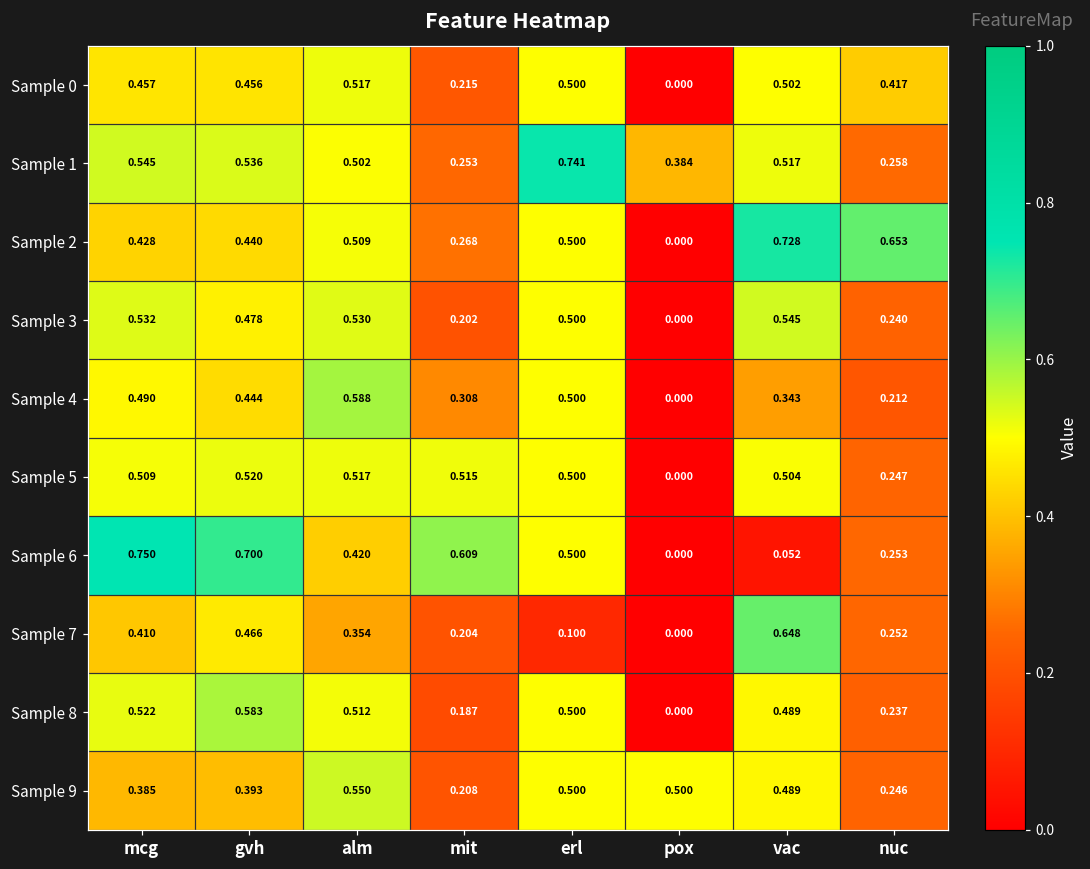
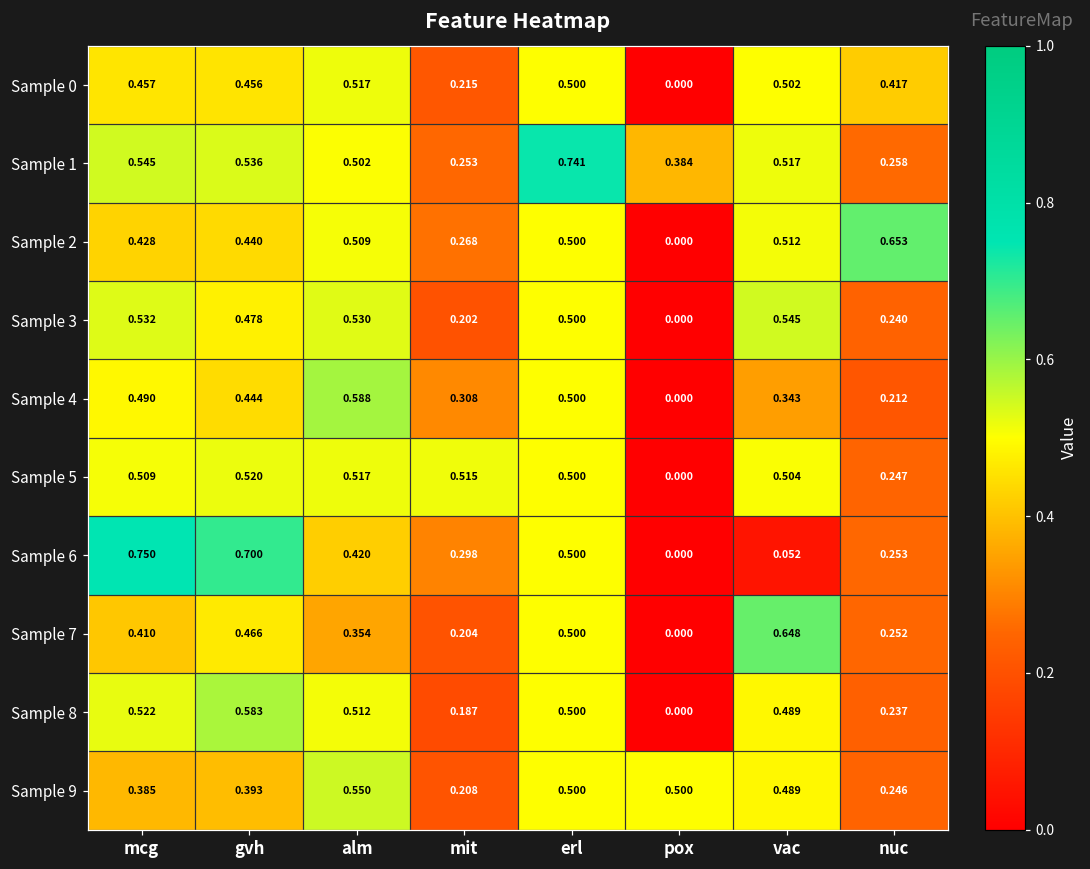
  {
    "Sample 0": {
      "mcg": 0.457,
      "gvh": 0.456,
      "alm": 0.517,
      "mit": 0.215,
      "erl": 0.500,
      "pox": 0.000,
      "vac": 0.502,
      "nuc": 0.417
    },
    "Sample 1": {
      "mcg": 0.545,
      "gvh": 0.536,
      "alm": 0.502,
      "mit": 0.253,
      "erl": 0.741,
      "pox": 0.384,
      "vac": 0.517,
      "nuc": 0.258
    },
    "Sample 2": {
      "mcg": 0.428,
      "gvh": 0.440,
      "alm": 0.509,
      "mit": 0.268,
      "erl": 0.500,
      "pox": 0.000,
-     "vac": 0.728,
+     "vac": 0.512,
      "nuc": 0.653
    },
    "Sample 3": {
      "mcg": 0.532,
      "gvh": 0.478,
      "alm": 0.530,
      "mit": 0.202,
      "erl": 0.500,
      "pox": 0.000,
      "vac": 0.545,
      "nuc": 0.240
    },
    "Sample 4": {
      "mcg": 0.490,
      "gvh": 0.444,
      "alm": 0.588,
      "mit": 0.308,
      "erl": 0.500,
      "pox": 0.000,
      "vac": 0.343,
      "nuc": 0.212
    },
    "Sample 5": {
      "mcg": 0.509,
      "gvh": 0.520,
      "alm": 0.517,
      "mit": 0.515,
      "erl": 0.500,
      "pox": 0.000,
      "vac": 0.504,
      "nuc": 0.247
    },
    "Sample 6": {
      "mcg": 0.750,
      "gvh": 0.700,
      "alm": 0.420,
-     "mit": 0.609,
+     "mit": 0.298,
      "erl": 0.500,
      "pox": 0.000,
      "vac": 0.052,
      "nuc": 0.253
    },
    "Sample 7": {
      "mcg": 0.410,
      "gvh": 0.466,
      "alm": 0.354,
      "mit": 0.204,
-     "erl": 0.100,
+     "erl": 0.500,
      "pox": 0.000,
      "vac": 0.648,
      "nuc": 0.252
    },
    "Sample 8": {
      "mcg": 0.522,
      "gvh": 0.583,
      "alm": 0.512,
      "mit": 0.187,
      "erl": 0.500,
      "pox": 0.000,
      "vac": 0.489,
      "nuc": 0.237
    },
    "Sample 9": {
      "mcg": 0.385,
      "gvh": 0.393,
      "alm": 0.550,
      "mit": 0.208,
      "erl": 0.500,
      "pox": 0.500,
      "vac": 0.489,
      "nuc": 0.246
    }
  }
